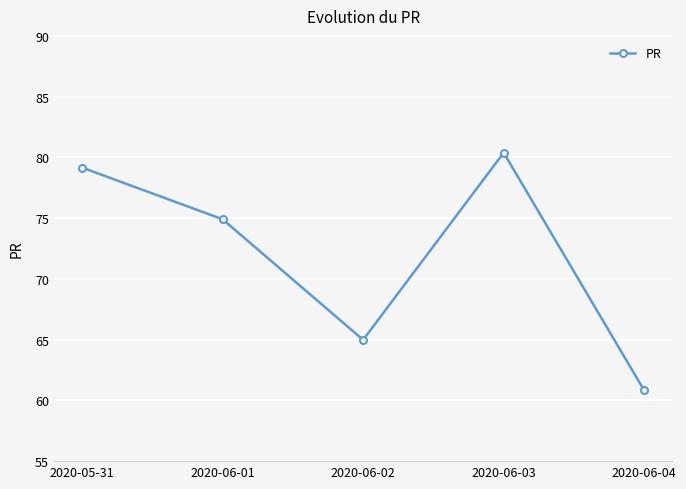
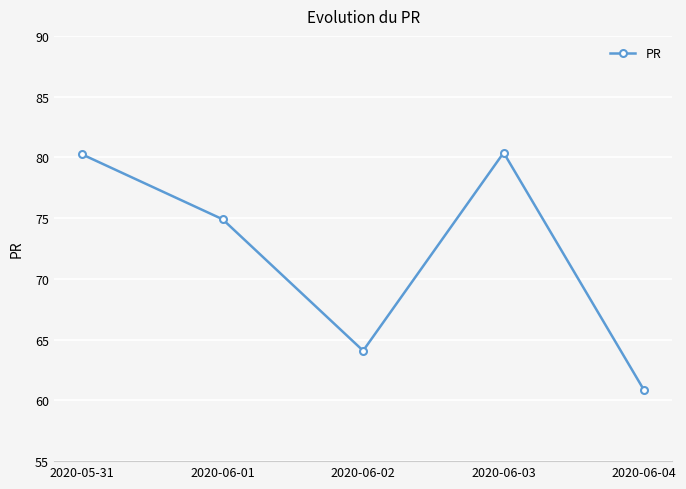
  {
-   "2020-05-31": 79.2,
+   "2020-05-31": 80.2,
    "2020-06-01": 74.9,
-   "2020-06-02": 65.0,
+   "2020-06-02": 64.1,
    "2020-06-03": 80.4,
    "2020-06-04": 60.8
  }
